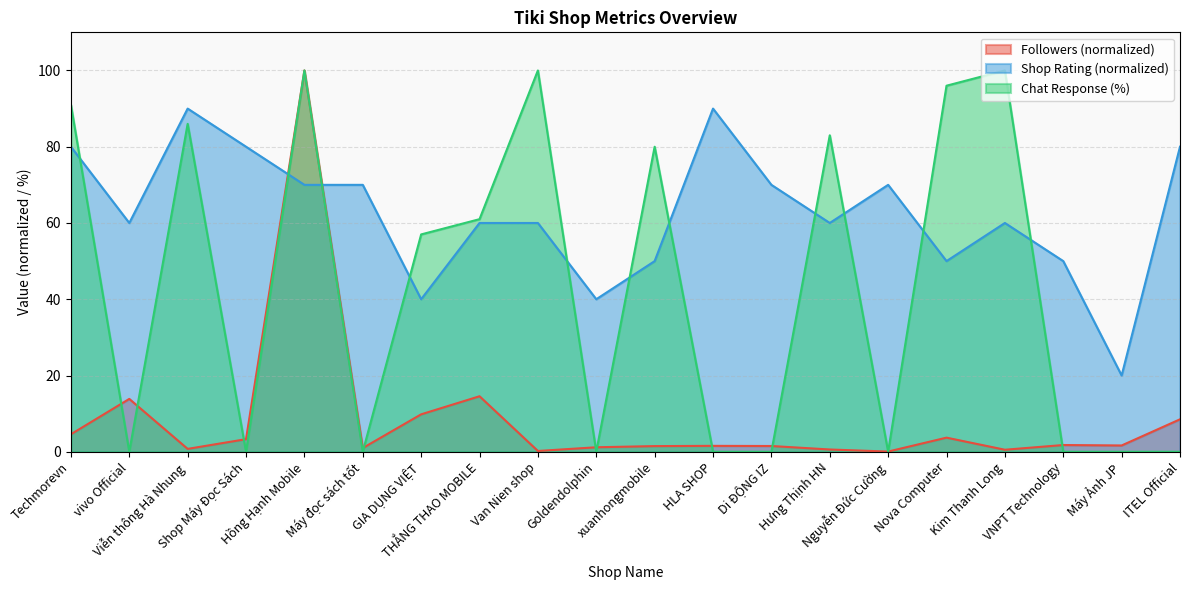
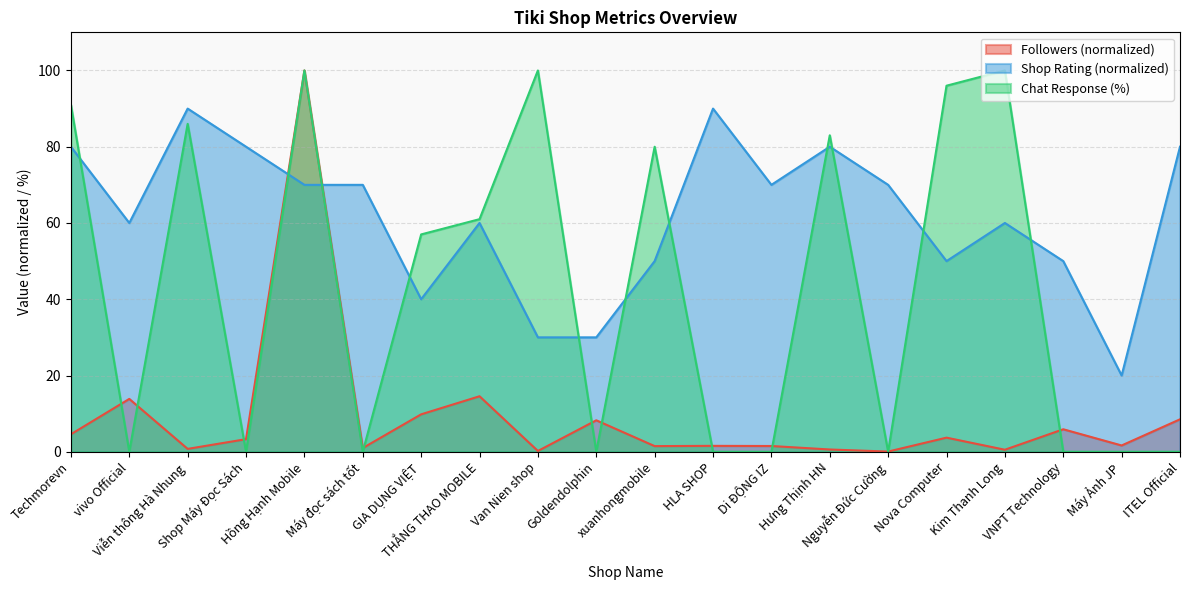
  {
    "Followers (normalized)": {
      "Techmorevn": 5,
      "vivo Official": 14,
      "Viễn thông Hà Nhung": 1,
      "Shop Máy Đọc Sách": 3,
      "Máy đọc sách tốt": 1,
      "GIA DỤNG VIỆT": 10,
      "THẮNG THAO MOBILE": 15,
      "Van Nien shop": 0,
-     "Goldendolphin": 1,
+     "Goldendolphin": 8,
      "xuanhongmobile": 1,
      "HLA SHOP": 2,
      "Di ĐỘNG IZ": 2,
      "Hưng Thịnh HN": 1,
      "Nova Computer": 4,
      "Kim Thanh Long": 1,
-     "VNPT Technology": 2,
+     "VNPT Technology": 6,
      "Máy Ảnh JP": 2,
      "ITEL Official": 9
    },
    "Shop Rating (normalized)": {
      "Techmorevn": 80,
      "vivo Official": 60,
      "Viễn thông Hà Nhung": 90,
      "Shop Máy Đọc Sách": 80,
      "Hồng Hạnh Mobile": 70,
      "Máy đọc sách tốt": 70,
      "GIA DỤNG VIỆT": 40,
      "THẮNG THAO MOBILE": 60,
-     "Van Nien shop": 60,
-     "Goldendolphin": 40,
+     "Van Nien shop": 30,
+     "Goldendolphin": 30,
      "xuanhongmobile": 50,
      "HLA SHOP": 90,
      "Di ĐỘNG IZ": 70,
-     "Hưng Thịnh HN": 60,
+     "Hưng Thịnh HN": 80,
      "Nguyễn Đức Cường": 70,
      "Nova Computer": 50,
      "Kim Thanh Long": 60,
      "VNPT Technology": 50,
      "Máy Ảnh JP": 20,
      "ITEL Official": 80
    },
    "Chat Response (%)": {
      "Techmorevn": 91,
      "vivo Official": 0,
      "Viễn thông Hà Nhung": 86,
      "Shop Máy Đọc Sách": 0,
      "Máy đọc sách tốt": 0,
      "GIA DỤNG VIỆT": 57,
      "THẮNG THAO MOBILE": 61,
      "Van Nien shop": 100,
      "Goldendolphin": 0,
      "xuanhongmobile": 80,
      "HLA SHOP": 0,
      "Di ĐỘNG IZ": 0,
      "Hưng Thịnh HN": 83,
      "Nova Computer": 96,
      "VNPT Technology": 0,
      "Máy Ảnh JP": 0,
      "ITEL Official": 0
    }
  }
